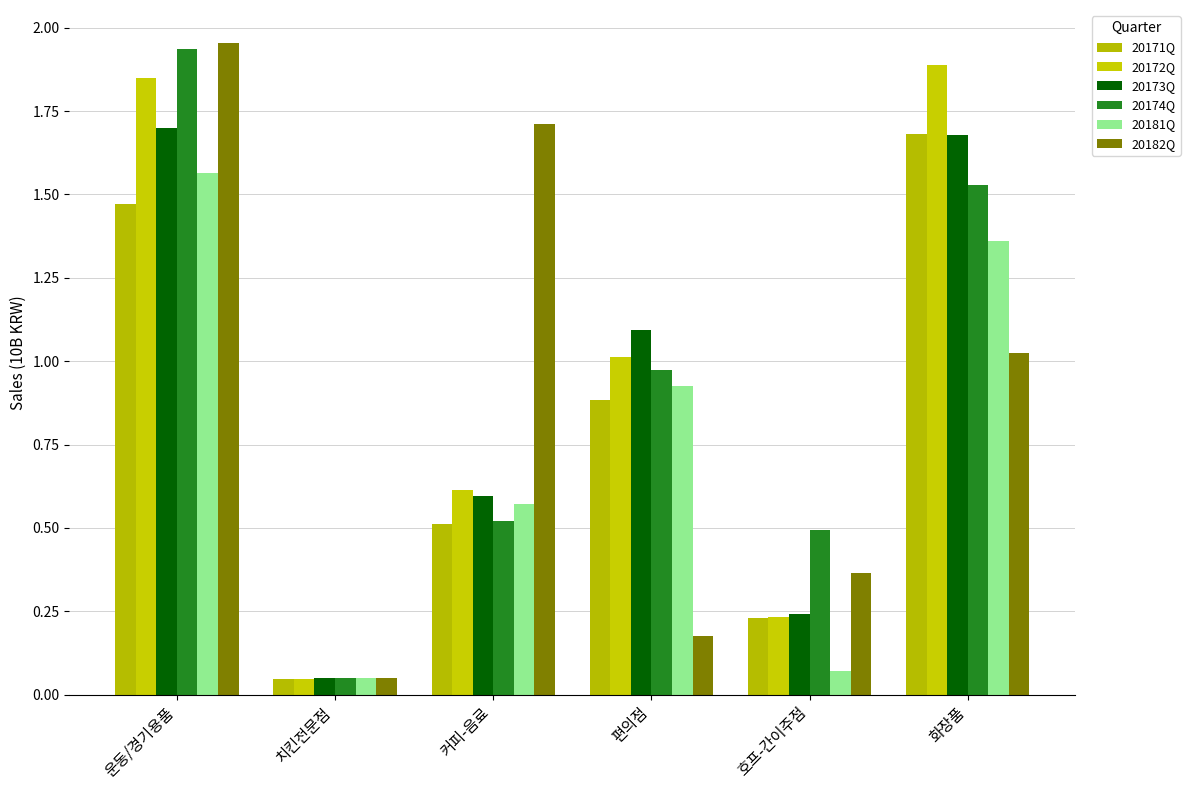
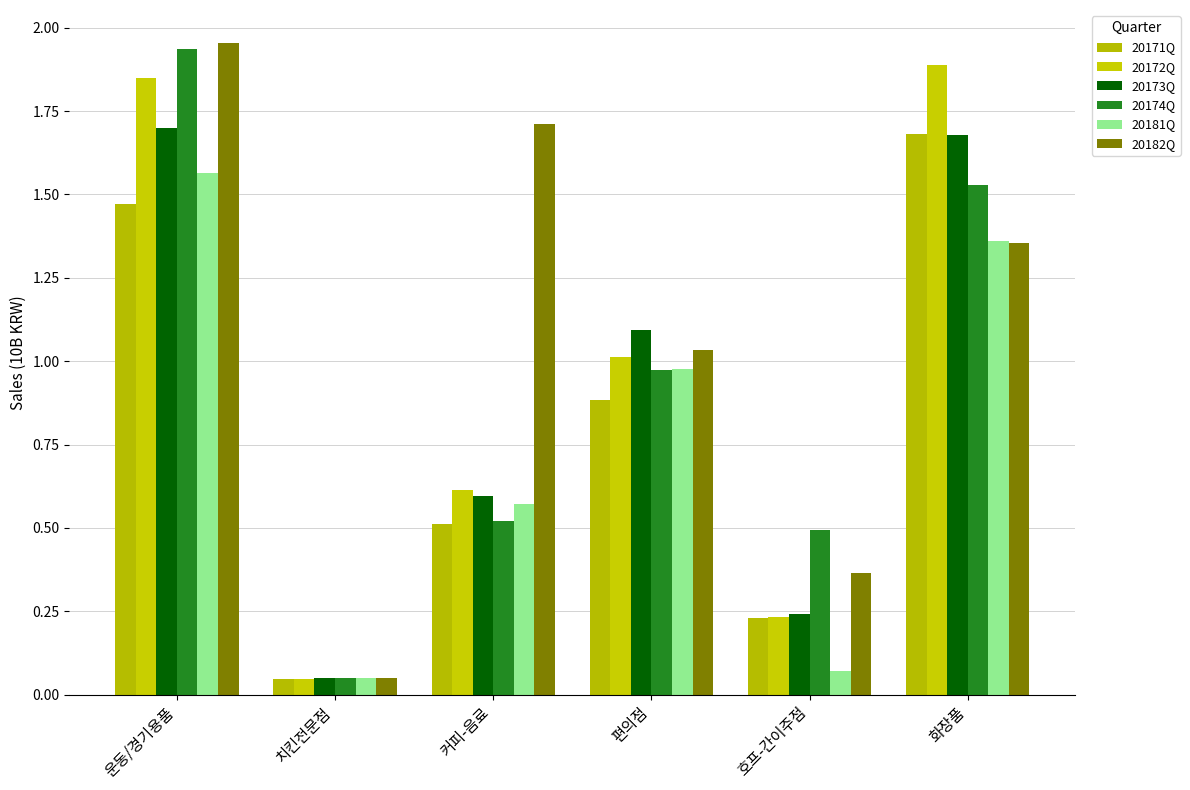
  {
    "20173Q": {
      "운동/경기용품": 1.70,
      "치킨전문점": 0.05,
      "커피-음료": 0.60,
      "편의점": 1.09,
      "호프-간이주점": 0.24,
      "화장품": 1.68
    },
    "20174Q": {
      "운동/경기용품": 1.93,
      "치킨전문점": 0.05,
      "커피-음료": 0.52,
      "편의점": 0.97,
      "호프-간이주점": 0.49,
      "화장품": 1.53
    },
    "20181Q": {
      "운동/경기용품": 1.56,
      "치킨전문점": 0.05,
      "커피-음료": 0.57,
-     "편의점": 0.93,
+     "편의점": 0.98,
      "호프-간이주점": 0.07,
      "화장품": 1.36
    },
    "20182Q": {
      "운동/경기용품": 1.96,
      "치킨전문점": 0.05,
      "커피-음료": 1.71,
-     "편의점": 0.18,
+     "편의점": 1.03,
      "호프-간이주점": 0.36,
-     "화장품": 1.03
+     "화장품": 1.35
    }
  }
